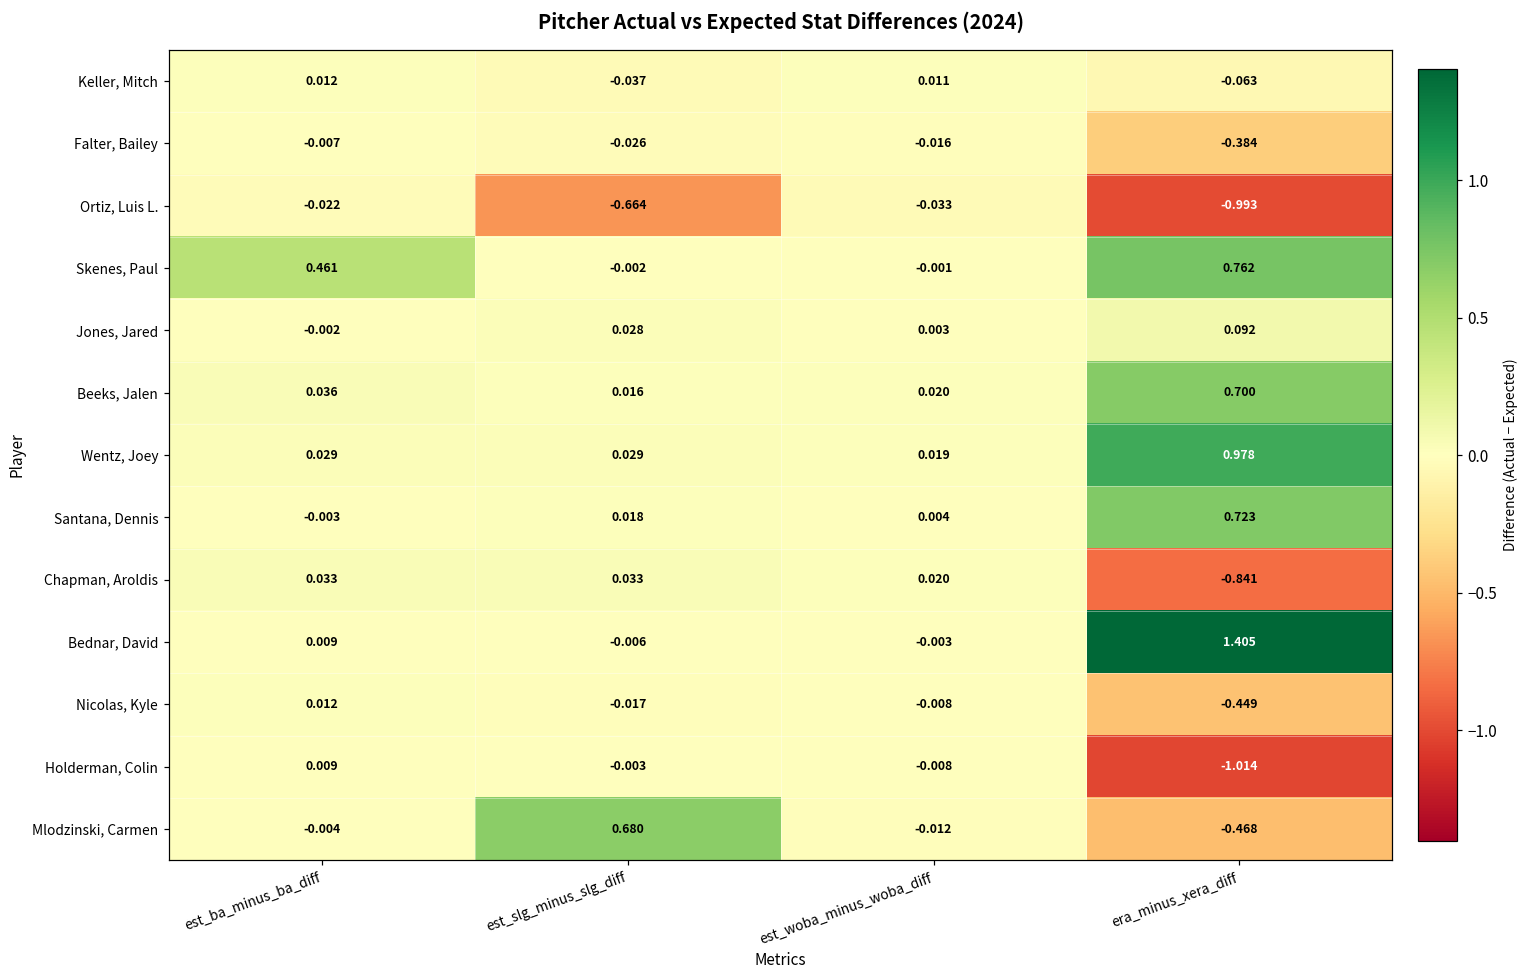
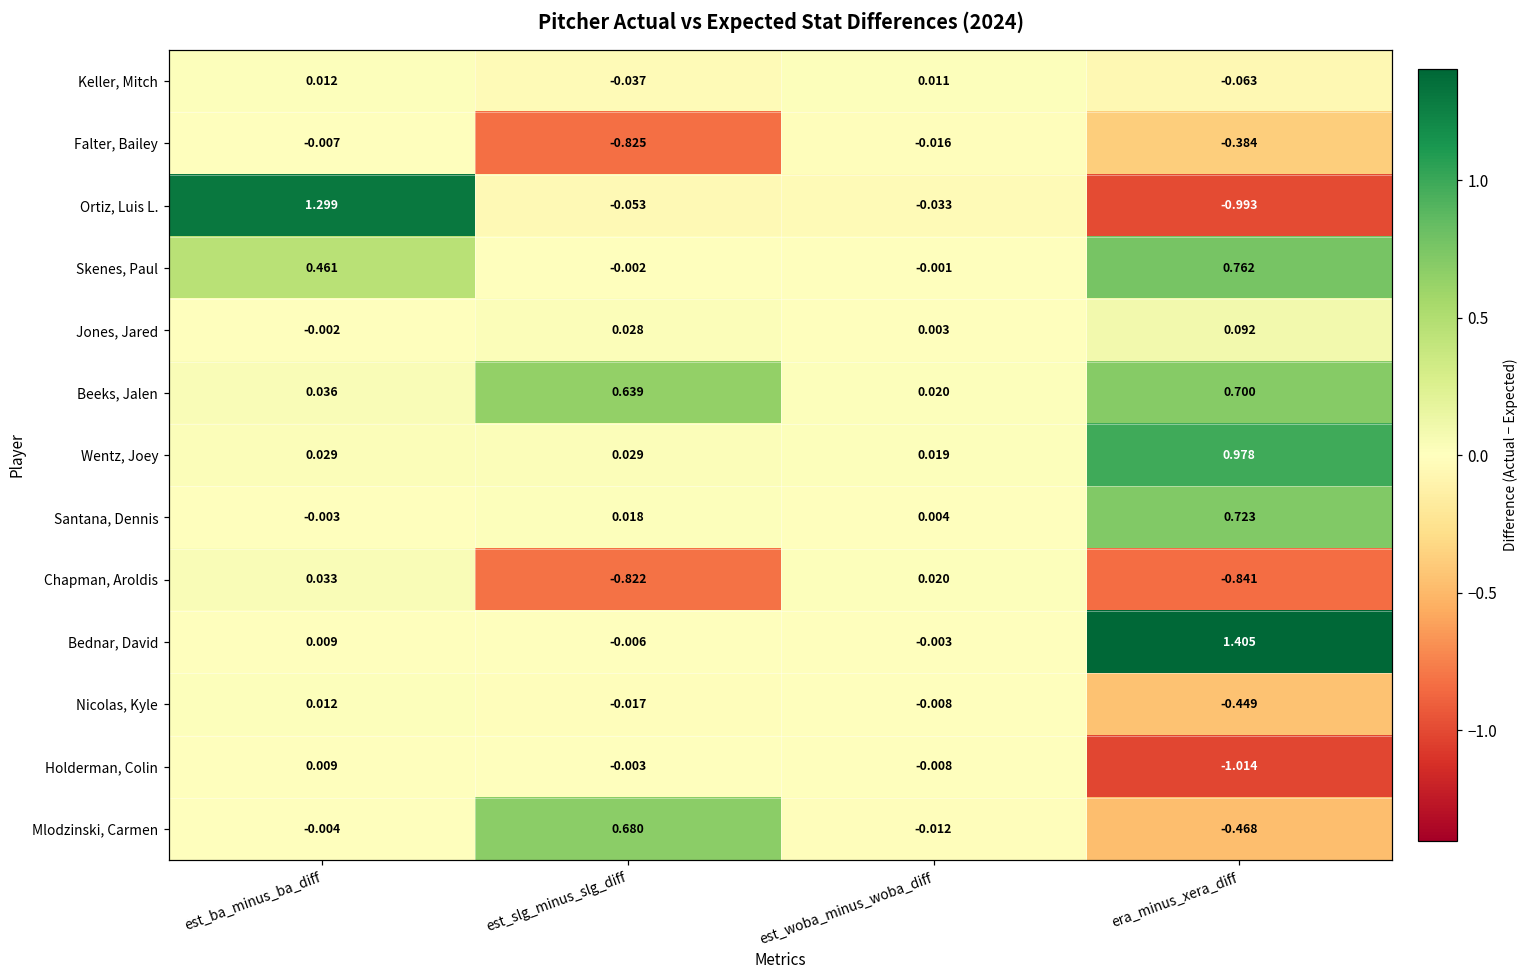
  {
    "Keller, Mitch": {
      "est_ba_minus_ba_diff": 0.012,
      "est_slg_minus_slg_diff": -0.037,
      "est_woba_minus_woba_diff": 0.011,
      "era_minus_xera_diff": -0.063
    },
    "Falter, Bailey": {
      "est_ba_minus_ba_diff": -0.007,
-     "est_slg_minus_slg_diff": -0.026,
+     "est_slg_minus_slg_diff": -0.825,
      "est_woba_minus_woba_diff": -0.016,
      "era_minus_xera_diff": -0.384
    },
    "Ortiz, Luis L.": {
-     "est_ba_minus_ba_diff": -0.022,
-     "est_slg_minus_slg_diff": -0.664,
+     "est_ba_minus_ba_diff": 1.299,
+     "est_slg_minus_slg_diff": -0.053,
      "est_woba_minus_woba_diff": -0.033,
      "era_minus_xera_diff": -0.993
    },
    "Skenes, Paul": {
      "est_ba_minus_ba_diff": 0.461,
      "est_slg_minus_slg_diff": -0.002,
      "est_woba_minus_woba_diff": -0.001,
      "era_minus_xera_diff": 0.762
    },
    "Jones, Jared": {
      "est_ba_minus_ba_diff": -0.002,
      "est_slg_minus_slg_diff": 0.028,
      "est_woba_minus_woba_diff": 0.003,
      "era_minus_xera_diff": 0.092
    },
    "Beeks, Jalen": {
      "est_ba_minus_ba_diff": 0.036,
-     "est_slg_minus_slg_diff": 0.016,
+     "est_slg_minus_slg_diff": 0.639,
      "est_woba_minus_woba_diff": 0.020,
      "era_minus_xera_diff": 0.700
    },
    "Wentz, Joey": {
      "est_ba_minus_ba_diff": 0.029,
      "est_slg_minus_slg_diff": 0.029,
      "est_woba_minus_woba_diff": 0.019,
      "era_minus_xera_diff": 0.978
    },
    "Santana, Dennis": {
      "est_ba_minus_ba_diff": -0.003,
      "est_slg_minus_slg_diff": 0.018,
      "est_woba_minus_woba_diff": 0.004,
      "era_minus_xera_diff": 0.723
    },
    "Chapman, Aroldis": {
      "est_ba_minus_ba_diff": 0.033,
-     "est_slg_minus_slg_diff": 0.033,
+     "est_slg_minus_slg_diff": -0.822,
      "est_woba_minus_woba_diff": 0.020,
      "era_minus_xera_diff": -0.841
    },
    "Bednar, David": {
      "est_ba_minus_ba_diff": 0.009,
      "est_slg_minus_slg_diff": -0.006,
      "est_woba_minus_woba_diff": -0.003,
      "era_minus_xera_diff": 1.405
    },
    "Nicolas, Kyle": {
      "est_ba_minus_ba_diff": 0.012,
      "est_slg_minus_slg_diff": -0.017,
      "est_woba_minus_woba_diff": -0.008,
      "era_minus_xera_diff": -0.449
    },
    "Holderman, Colin": {
      "est_ba_minus_ba_diff": 0.009,
      "est_slg_minus_slg_diff": -0.003,
      "est_woba_minus_woba_diff": -0.008,
      "era_minus_xera_diff": -1.014
    },
    "Mlodzinski, Carmen": {
      "est_ba_minus_ba_diff": -0.004,
      "est_slg_minus_slg_diff": 0.680,
      "est_woba_minus_woba_diff": -0.012,
      "era_minus_xera_diff": -0.468
    }
  }
